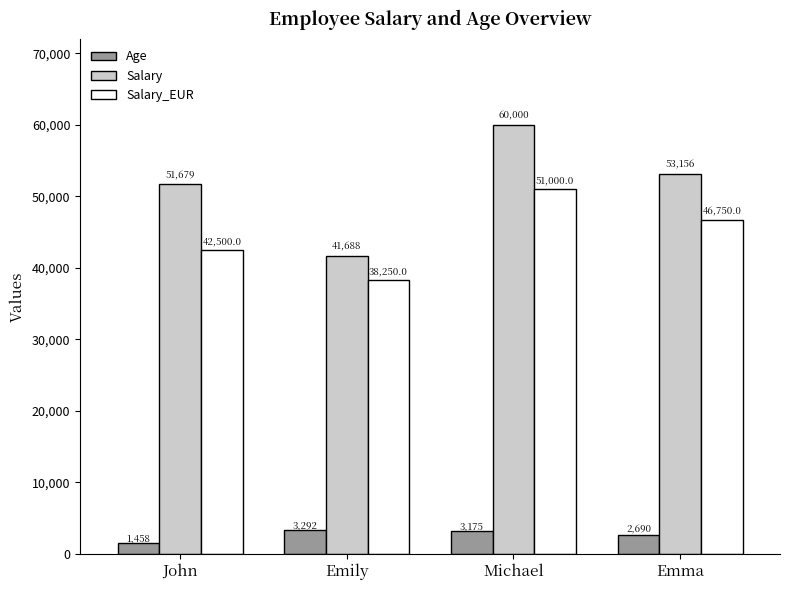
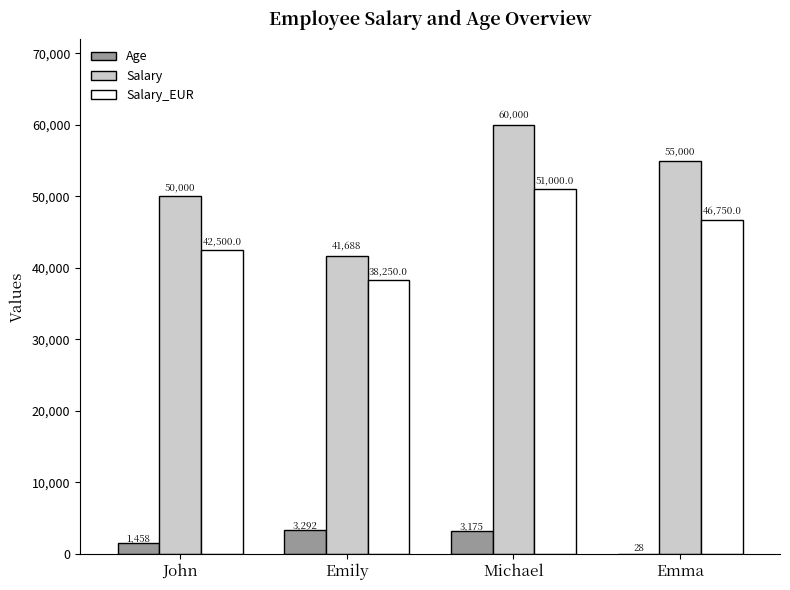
  {
    "Age": {
      "John": "1,458",
      "Emily": "3,292",
      "Michael": "3,175",
-     "Emma": "2,690"
+     "Emma": "28"
    },
    "Salary": {
-     "John": "51,679",
+     "John": "50,000",
      "Emily": "41,688",
      "Michael": "60,000",
-     "Emma": "53,156"
+     "Emma": "55,000"
    },
    "Salary_EUR": {
      "John": "42,500.0",
      "Emily": "38,250.0",
      "Michael": "51,000.0",
      "Emma": "46,750.0"
    }
  }
